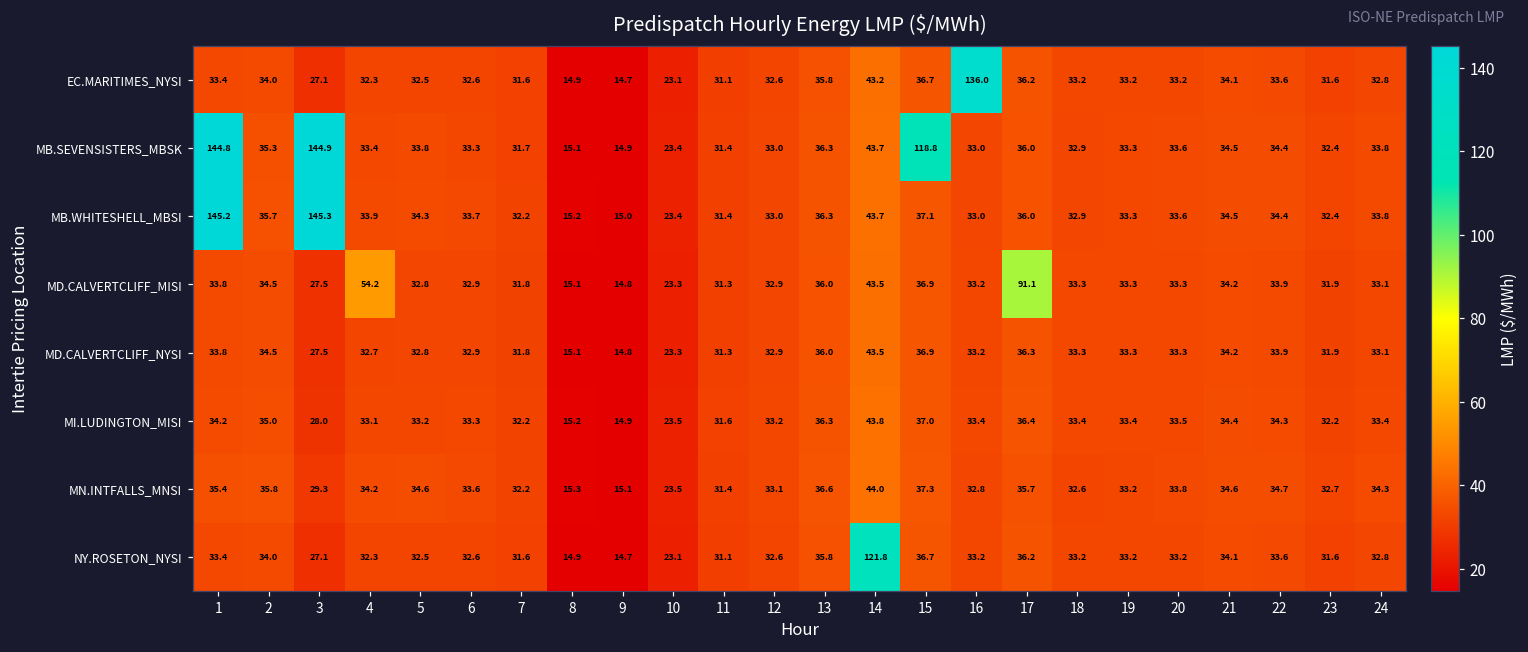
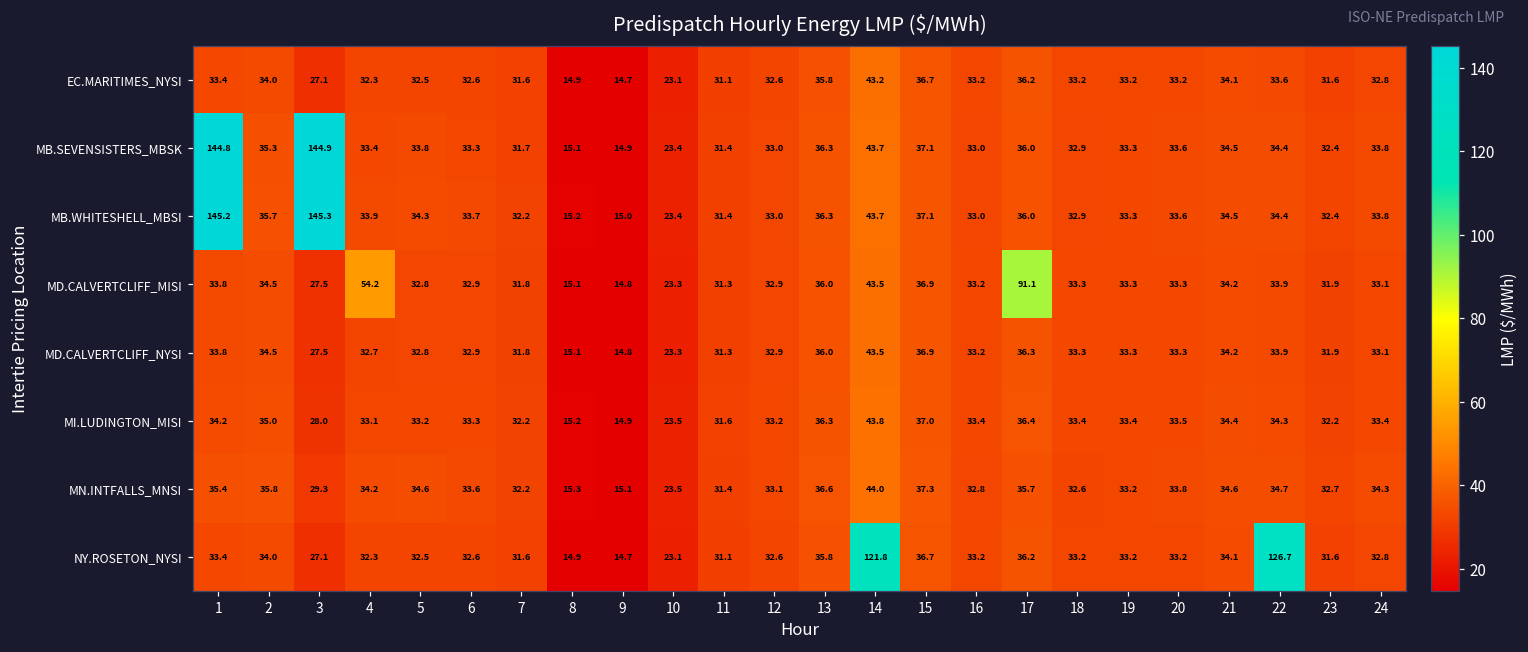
  {
    "EC.MARITIMES_NYSI": {
      "1": 33.4,
      "2": 34.0,
      "3": 27.1,
      "4": 32.3,
      "5": 32.5,
      "6": 32.6,
      "7": 31.6,
      "8": 14.9,
      "9": 14.7,
      "10": 23.1,
      "11": 31.1,
      "12": 32.6,
      "13": 35.8,
      "14": 43.2,
      "15": 36.7,
-     "16": 136.0,
+     "16": 33.2,
      "17": 36.2,
      "18": 33.2,
      "19": 33.2,
      "20": 33.2,
      "21": 34.1,
      "22": 33.6,
      "23": 31.6,
      "24": 32.8
    },
    "MB.SEVENSISTERS_MBSK": {
      "1": 144.8,
      "2": 35.3,
      "3": 144.9,
      "4": 33.4,
      "5": 33.8,
      "6": 33.3,
      "7": 31.7,
      "8": 15.1,
      "9": 14.9,
      "10": 23.4,
      "11": 31.4,
      "12": 33.0,
      "13": 36.3,
      "14": 43.7,
-     "15": 118.8,
+     "15": 37.1,
      "16": 33.0,
      "17": 36.0,
      "18": 32.9,
      "19": 33.3,
      "20": 33.6,
      "21": 34.5,
      "22": 34.4,
      "23": 32.4,
      "24": 33.8
    },
    "MB.WHITESHELL_MBSI": {
      "1": 145.2,
      "2": 35.7,
      "3": 145.3,
      "4": 33.9,
      "5": 34.3,
      "6": 33.7,
      "7": 32.2,
      "8": 15.2,
      "9": 15.0,
      "10": 23.4,
      "11": 31.4,
      "12": 33.0,
      "13": 36.3,
      "14": 43.7,
      "15": 37.1,
      "16": 33.0,
      "17": 36.0,
      "18": 32.9,
      "19": 33.3,
      "20": 33.6,
      "21": 34.5,
      "22": 34.4,
      "23": 32.4,
      "24": 33.8
    },
    "MD.CALVERTCLIFF_MISI": {
      "1": 33.8,
      "2": 34.5,
      "3": 27.5,
      "4": 54.2,
      "5": 32.8,
      "6": 32.9,
      "7": 31.8,
      "8": 15.1,
      "9": 14.8,
      "10": 23.3,
      "11": 31.3,
      "12": 32.9,
      "13": 36.0,
      "14": 43.5,
      "15": 36.9,
      "16": 33.2,
      "17": 91.1,
      "18": 33.3,
      "19": 33.3,
      "20": 33.3,
      "21": 34.2,
      "22": 33.9,
      "23": 31.9,
      "24": 33.1
    },
    "MD.CALVERTCLIFF_NYSI": {
      "1": 33.8,
      "2": 34.5,
      "3": 27.5,
      "4": 32.7,
      "5": 32.8,
      "6": 32.9,
      "7": 31.8,
      "8": 15.1,
      "9": 14.8,
      "10": 23.3,
      "11": 31.3,
      "12": 32.9,
      "13": 36.0,
      "14": 43.5,
      "15": 36.9,
      "16": 33.2,
      "17": 36.3,
      "18": 33.3,
      "19": 33.3,
      "20": 33.3,
      "21": 34.2,
      "22": 33.9,
      "23": 31.9,
      "24": 33.1
    },
    "MI.LUDINGTON_MISI": {
      "1": 34.2,
      "2": 35.0,
      "3": 28.0,
      "4": 33.1,
      "5": 33.2,
      "6": 33.3,
      "7": 32.2,
      "8": 15.2,
      "9": 14.9,
      "10": 23.5,
      "11": 31.6,
      "12": 33.2,
      "13": 36.3,
      "14": 43.8,
      "15": 37.0,
      "16": 33.4,
      "17": 36.4,
      "18": 33.4,
      "19": 33.4,
      "20": 33.5,
      "21": 34.4,
      "22": 34.3,
      "23": 32.2,
      "24": 33.4
    },
    "MN.INTFALLS_MNSI": {
      "1": 35.4,
      "2": 35.8,
      "3": 29.3,
      "4": 34.2,
      "5": 34.6,
      "6": 33.6,
      "7": 32.2,
      "8": 15.3,
      "9": 15.1,
      "10": 23.5,
      "11": 31.4,
      "12": 33.1,
      "13": 36.6,
      "14": 44.0,
      "15": 37.3,
      "16": 32.8,
      "17": 35.7,
      "18": 32.6,
      "19": 33.2,
      "20": 33.8,
      "21": 34.6,
      "22": 34.7,
      "23": 32.7,
      "24": 34.3
    },
    "NY.ROSETON_NYSI": {
      "1": 33.4,
      "2": 34.0,
      "3": 27.1,
      "4": 32.3,
      "5": 32.5,
      "6": 32.6,
      "7": 31.6,
      "8": 14.9,
      "9": 14.7,
      "10": 23.1,
      "11": 31.1,
      "12": 32.6,
      "13": 35.8,
      "14": 121.8,
      "15": 36.7,
      "16": 33.2,
      "17": 36.2,
      "18": 33.2,
      "19": 33.2,
      "20": 33.2,
      "21": 34.1,
-     "22": 33.6,
+     "22": 126.7,
      "23": 31.6,
      "24": 32.8
    }
  }
